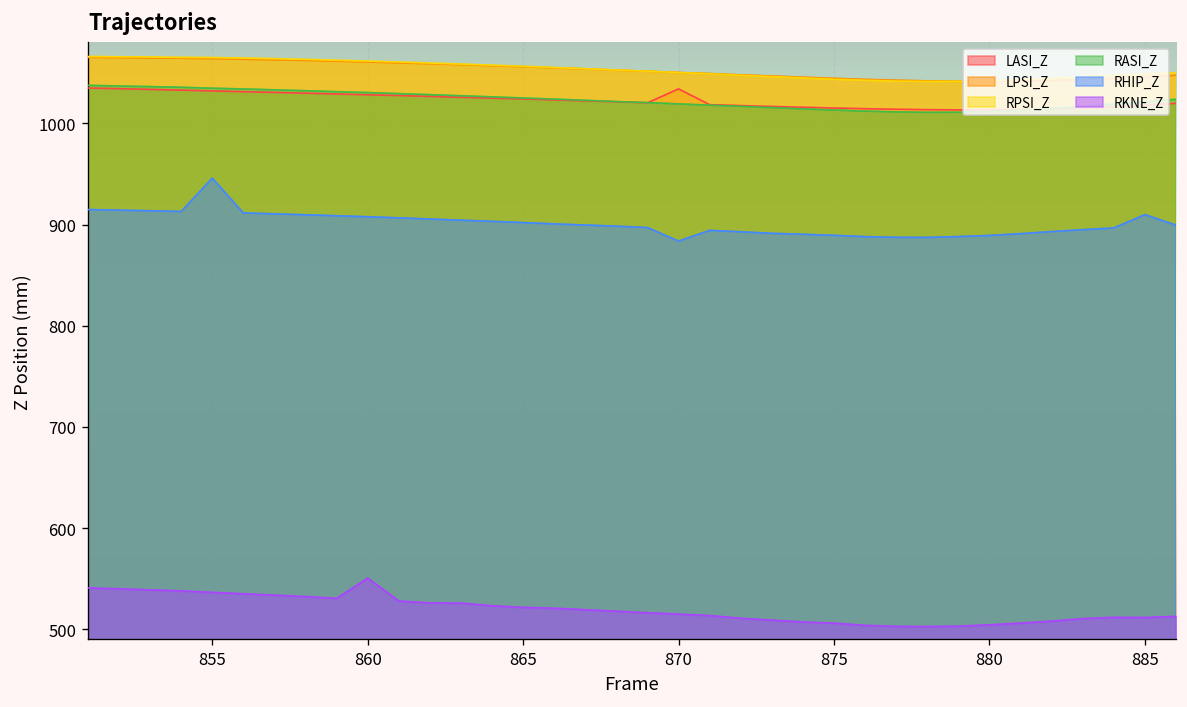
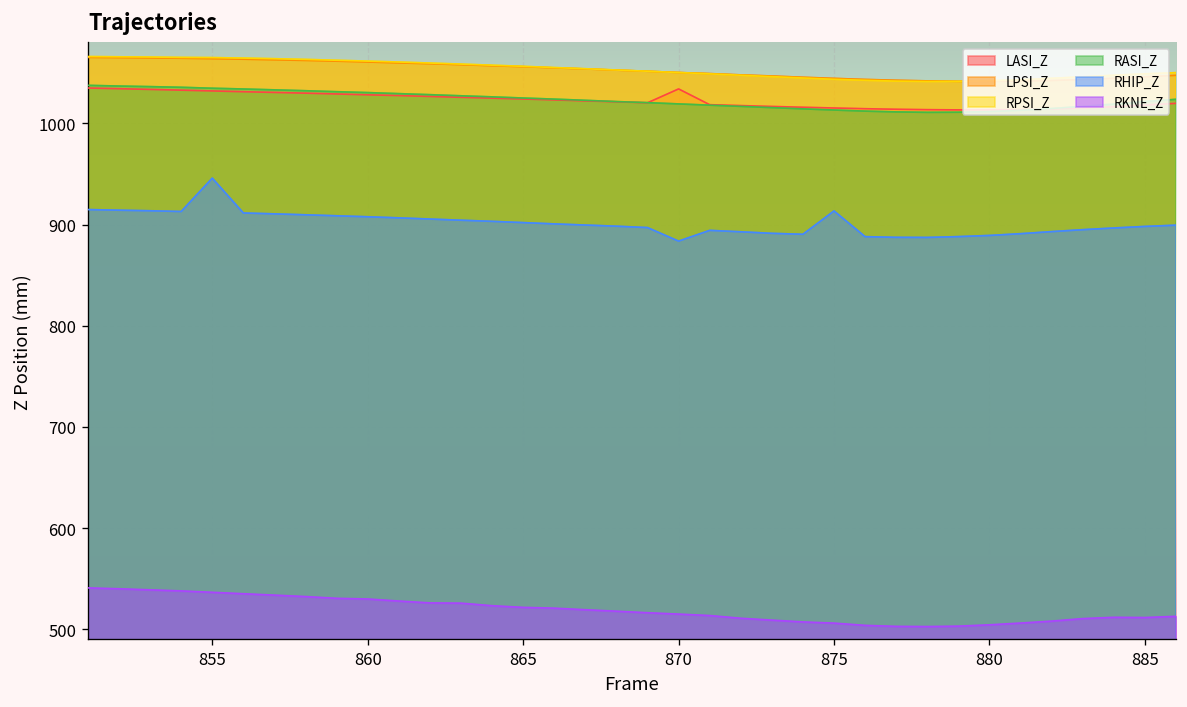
  {
    "LASI_Z": {
      "870": 1030
    },
    "RASI_Z": {
      "870": 1020
    },
    "RHIP_Z": {
      "855": 950,
      "860": 910,
      "865": 900,
      "870": 880,
-     "875": 890,
+     "875": 910,
      "880": 890,
-     "885": 910
+     "885": 900
    },
    "RKNE_Z": {
      "855": 540,
-     "860": 550,
+     "860": 530,
      "865": 520,
      "870": 520,
      "875": 510,
      "880": 500,
      "885": 510
    }
  }
